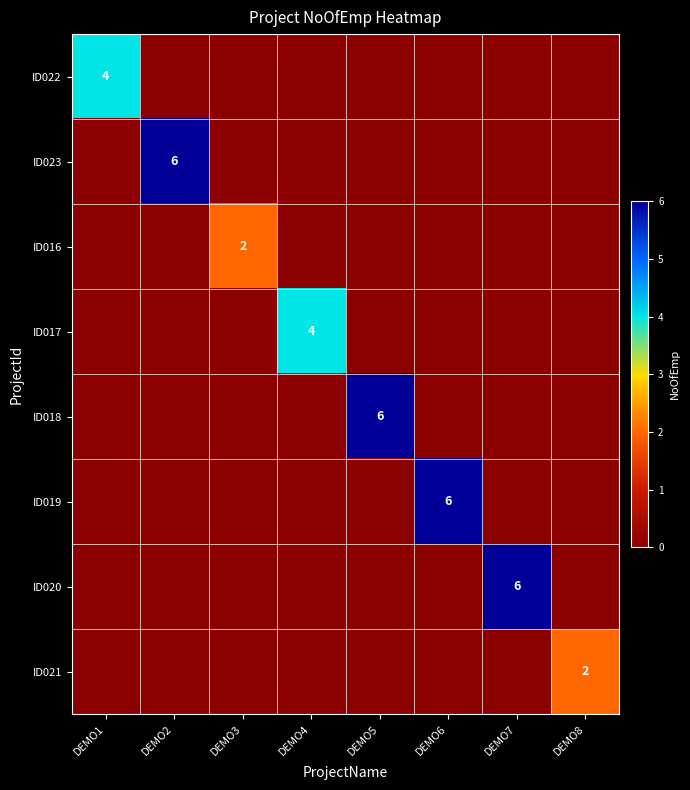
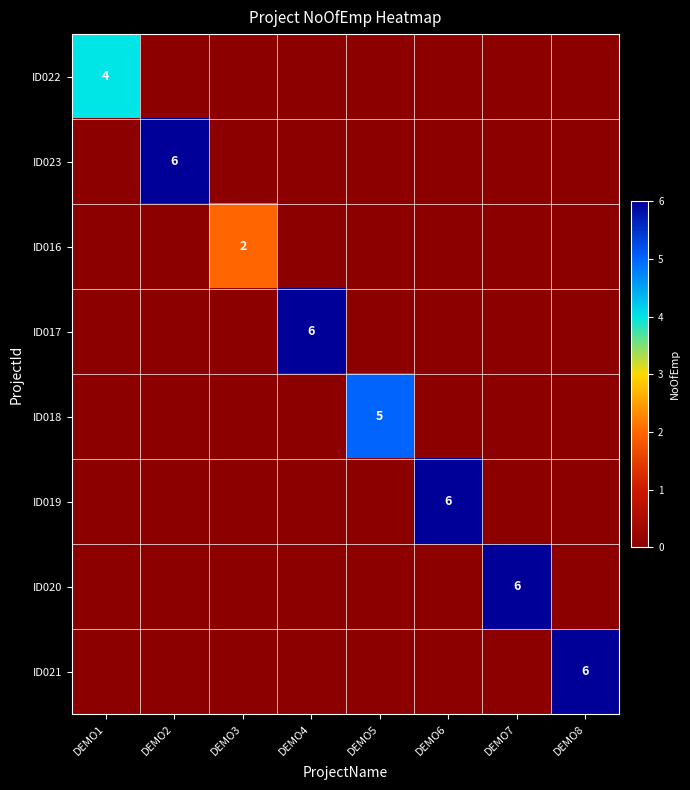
  {
    "ID022": {
      "DEMO1": 4
    },
    "ID023": {
      "DEMO2": 6
    },
    "ID016": {
      "DEMO3": 2
    },
    "ID017": {
-     "DEMO4": 4
+     "DEMO4": 6
    },
    "ID018": {
-     "DEMO5": 6
+     "DEMO5": 5
    },
    "ID019": {
      "DEMO6": 6
    },
    "ID020": {
      "DEMO7": 6
    },
    "ID021": {
-     "DEMO8": 2
+     "DEMO8": 6
    }
  }
